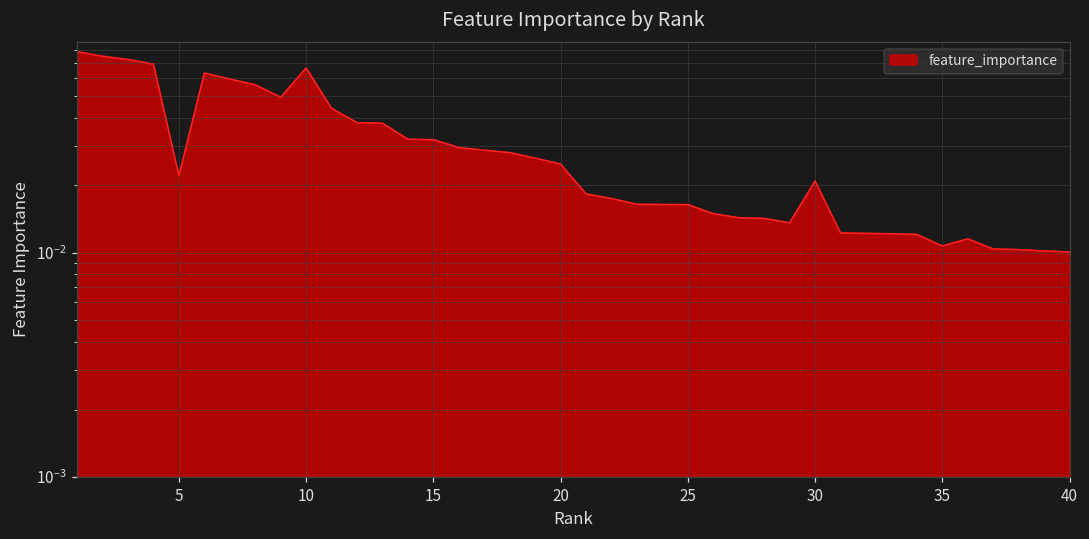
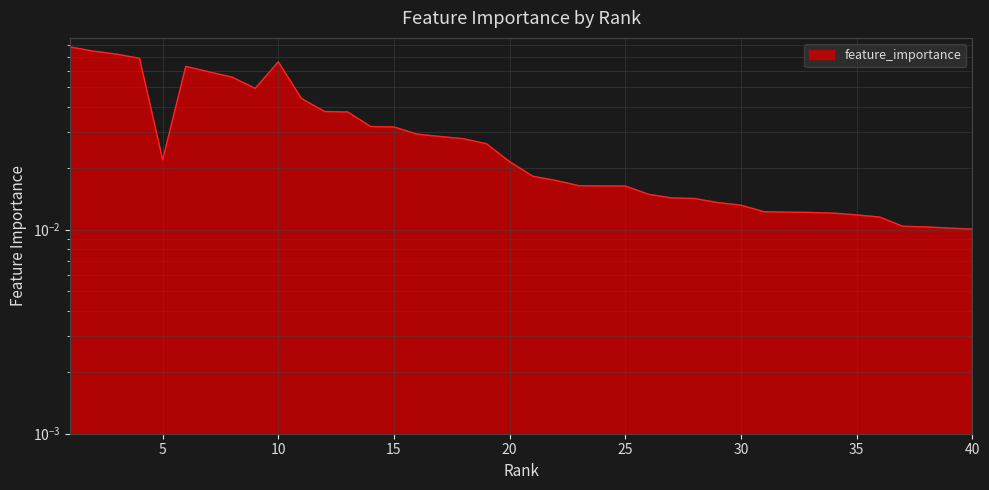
  {
    "5": 0.022,
    "10": 0.066,
    "15": 0.032,
-   "20": 0.025,
+   "20": 0.022,
    "25": 0.016,
-   "30": 0.021,
-   "35": 0.011,
+   "30": 0.013,
+   "35": 0.012,
    "40": 0.010
  }
